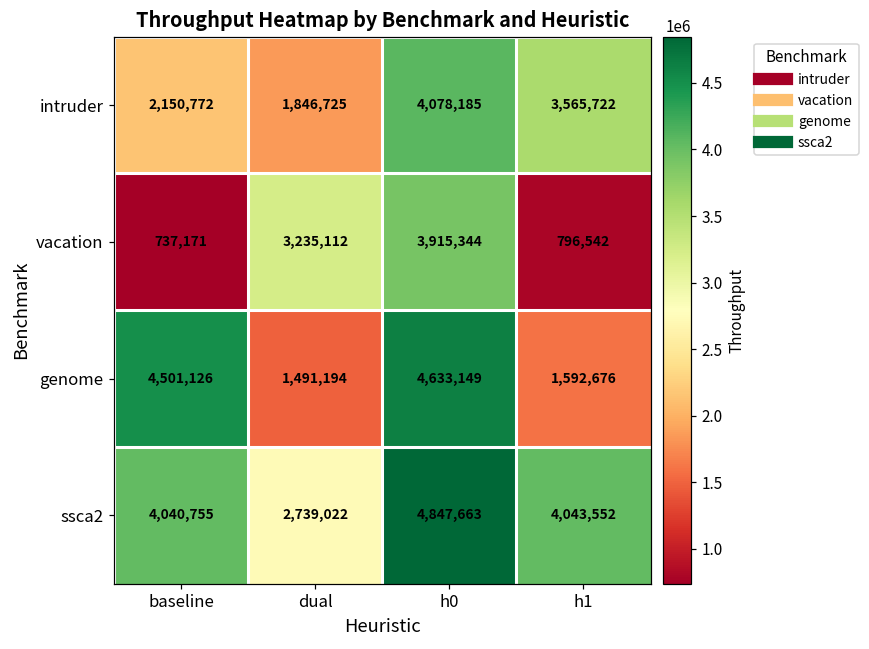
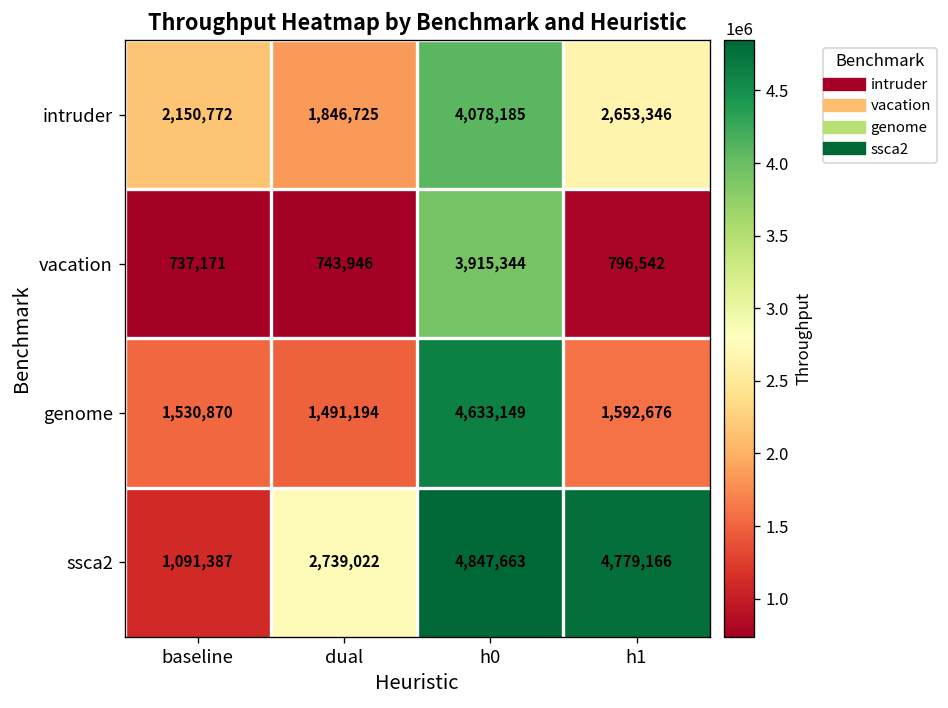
  {
    "intruder": {
      "baseline": "2,150,772",
      "dual": "1,846,725",
      "h0": "4,078,185",
-     "h1": "3,565,722"
+     "h1": "2,653,346"
    },
    "vacation": {
      "baseline": "737,171",
-     "dual": "3,235,112",
+     "dual": "743,946",
      "h0": "3,915,344",
      "h1": "796,542"
    },
    "genome": {
-     "baseline": "4,501,126",
+     "baseline": "1,530,870",
      "dual": "1,491,194",
      "h0": "4,633,149",
      "h1": "1,592,676"
    },
    "ssca2": {
-     "baseline": "4,040,755",
+     "baseline": "1,091,387",
      "dual": "2,739,022",
      "h0": "4,847,663",
-     "h1": "4,043,552"
+     "h1": "4,779,166"
    }
  }
